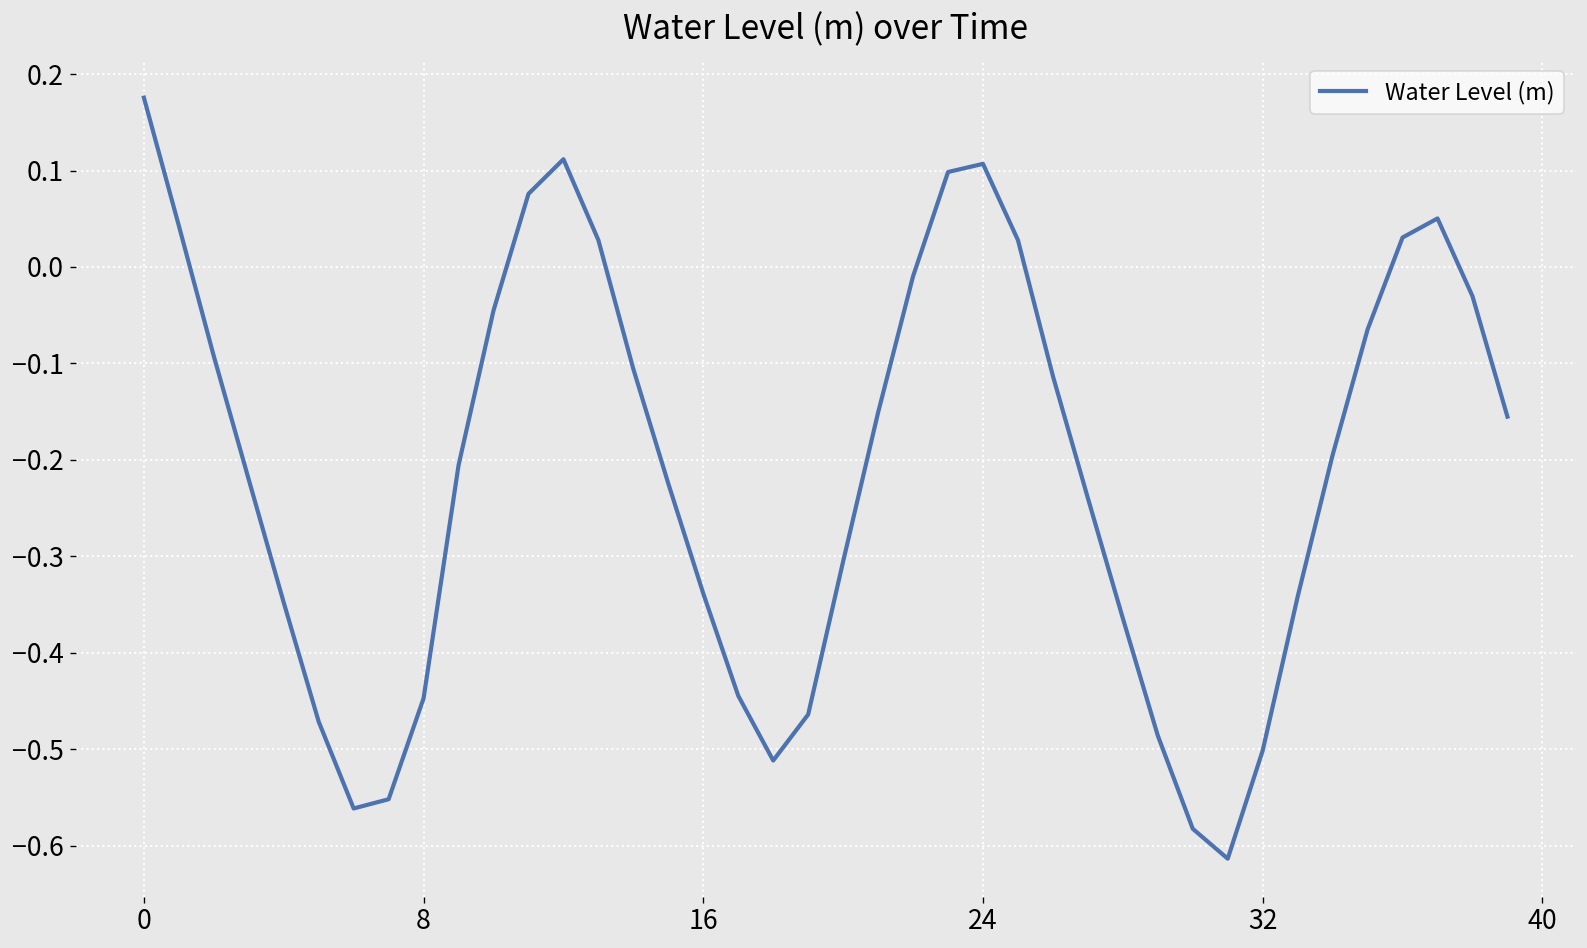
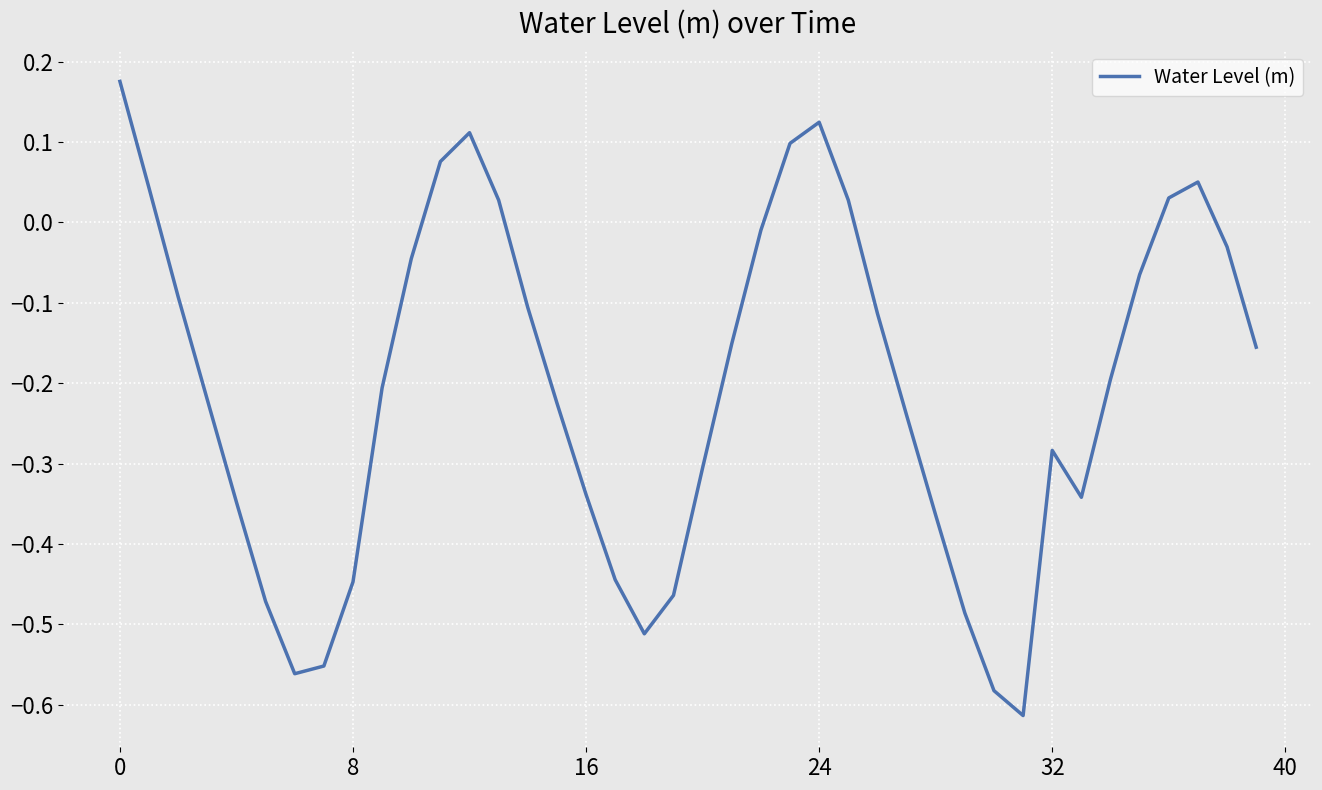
  {
    "0": 0.18,
    "8": -0.45,
    "16": -0.34,
-   "24": 0.11,
-   "32": -0.50
+   "24": 0.12,
+   "32": -0.28
  }
